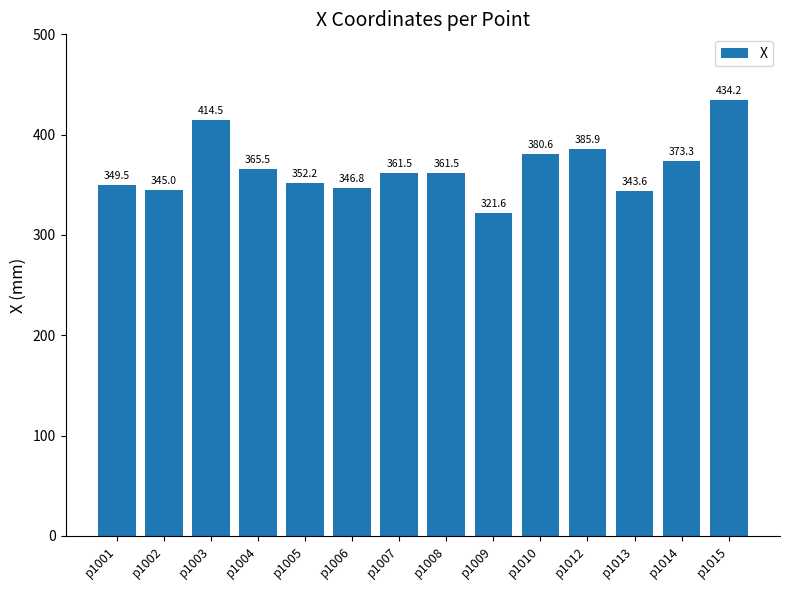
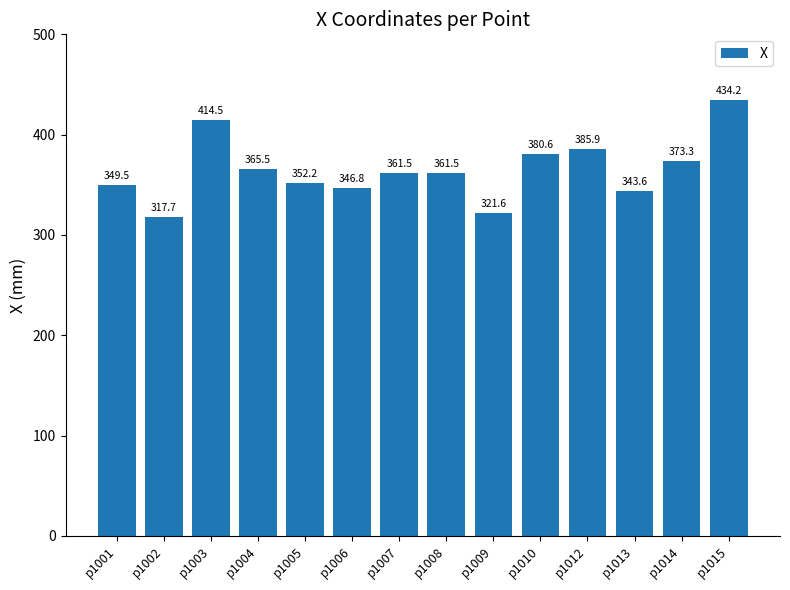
  {
    "p1001": 349.5,
-   "p1002": 345.0,
+   "p1002": 317.7,
    "p1003": 414.5,
    "p1004": 365.5,
    "p1005": 352.2,
    "p1006": 346.8,
    "p1007": 361.5,
    "p1008": 361.5,
    "p1009": 321.6,
    "p1010": 380.6,
    "p1012": 385.9,
    "p1013": 343.6,
    "p1014": 373.3,
    "p1015": 434.2
  }
